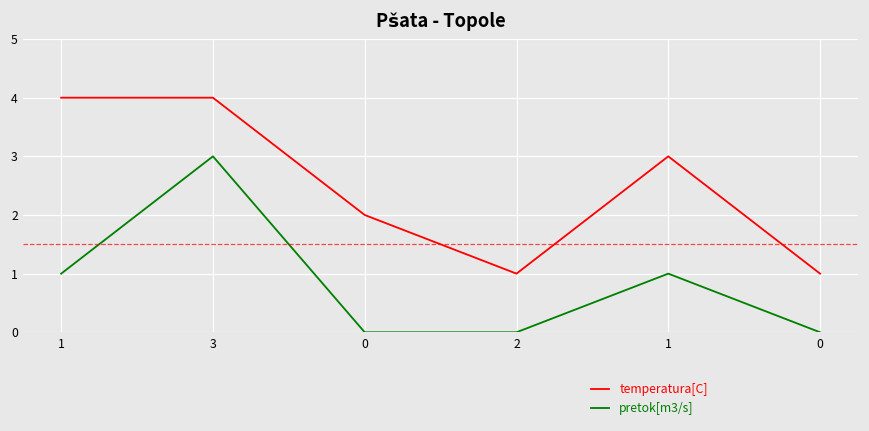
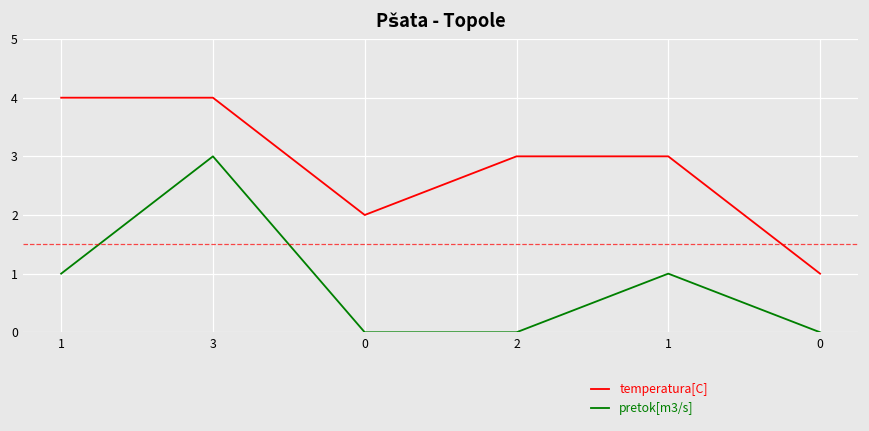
  {
    "temperatura[C]": {
      "3": 4,
-     "2": 1
+     "2": 3
    },
    "pretok[m3/s]": {
      "3": 3,
      "2": 0
    }
  }
